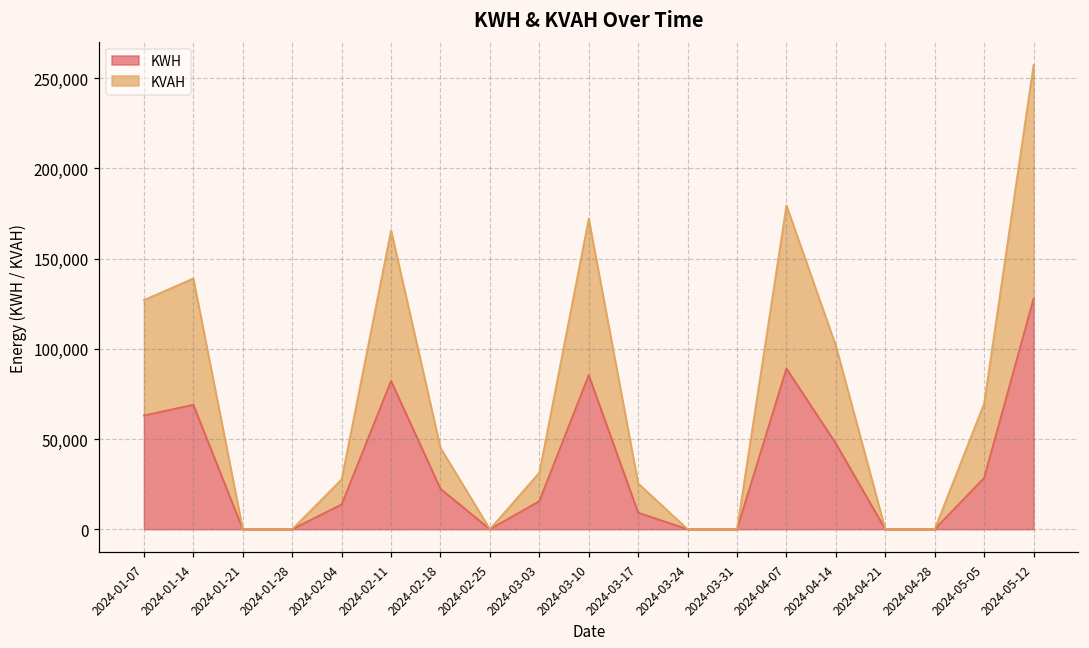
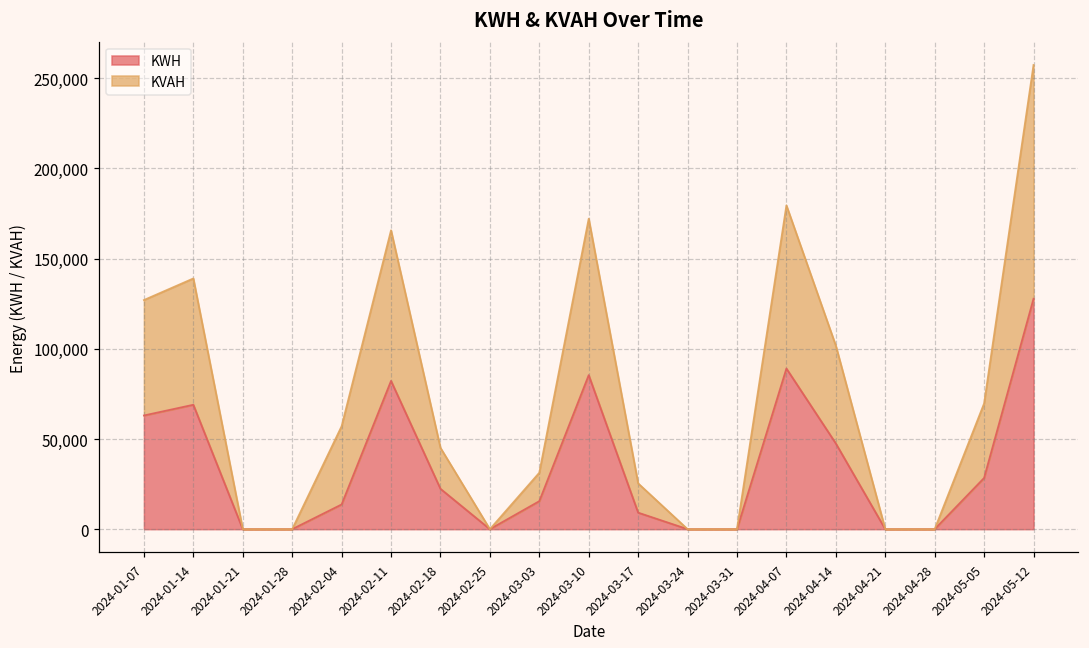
  {
    "KWH": {
      "2024-01-07": "63,000",
      "2024-01-14": "69,000",
      "2024-02-04": "14,000",
      "2024-02-11": "82,000",
      "2024-02-18": "22,000",
      "2024-03-03": "16,000",
      "2024-03-10": "85,000",
      "2024-03-17": "9,000",
      "2024-04-07": "89,000",
      "2024-04-14": "48,000",
      "2024-05-05": "28,000",
      "2024-05-12": "128,000"
    },
    "KVAH": {
      "2024-01-07": "64,000",
      "2024-01-14": "70,000",
-     "2024-02-04": "14,000",
+     "2024-02-04": "43,000",
      "2024-02-11": "83,000",
      "2024-02-18": "23,000",
      "2024-03-03": "16,000",
      "2024-03-10": "87,000",
      "2024-03-17": "16,000",
      "2024-04-07": "90,000",
      "2024-04-14": "54,000",
      "2024-05-05": "41,000",
      "2024-05-12": "130,000"
    }
  }
